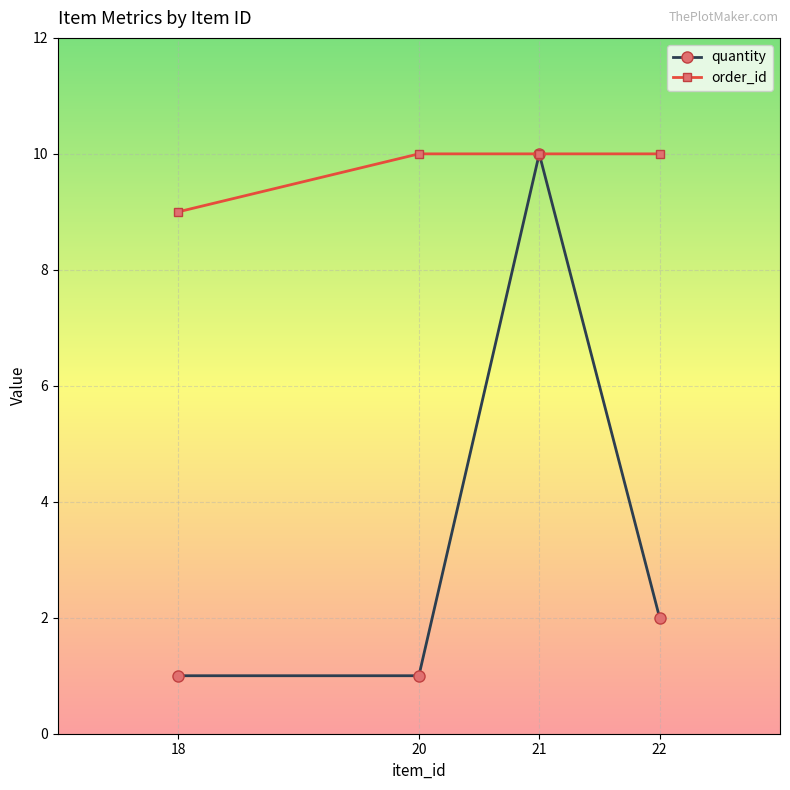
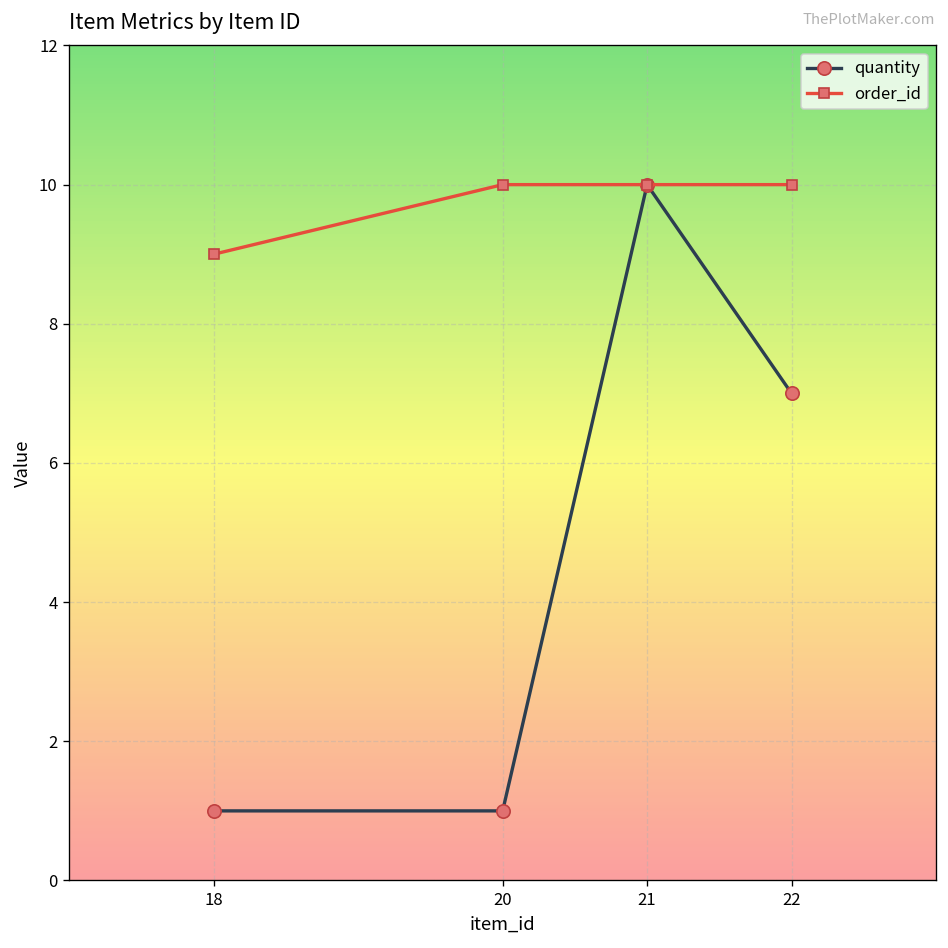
  {
    "quantity": {
      "18": 1,
      "20": 1,
-     "22": 2
+     "22": 7
    },
    "order_id": {
      "18": 9,
      "20": 10,
      "22": 10
    }
  }
